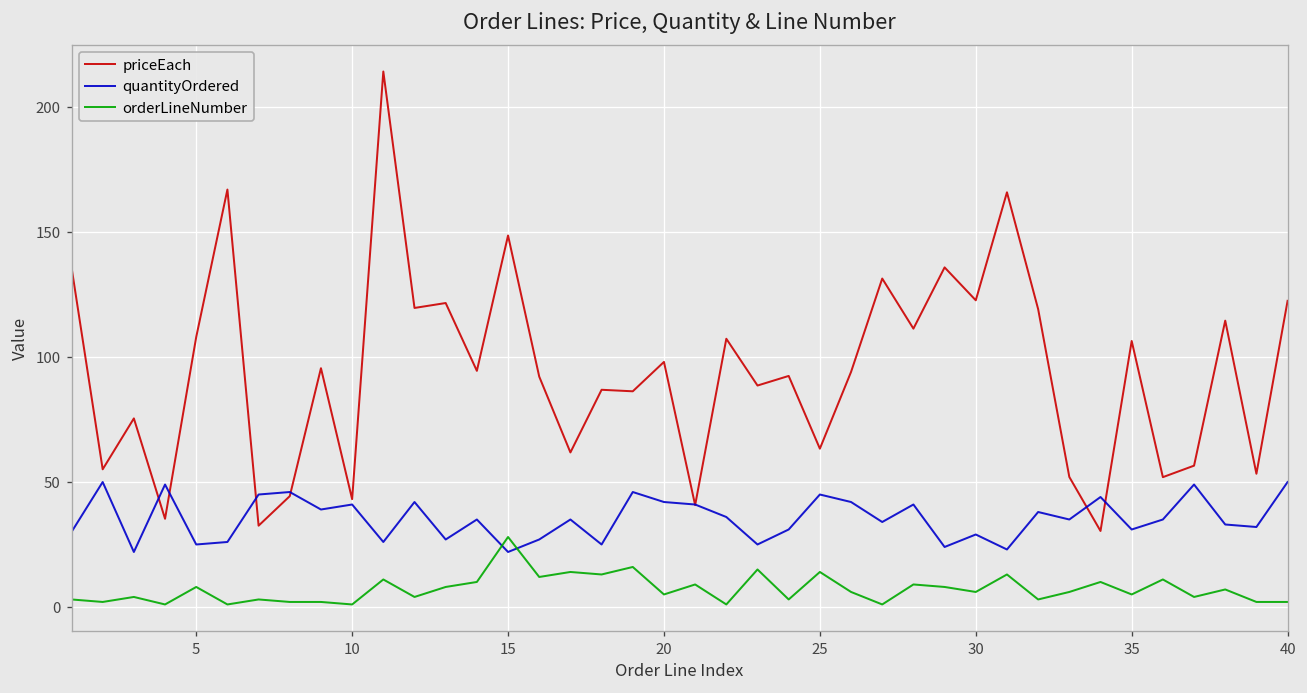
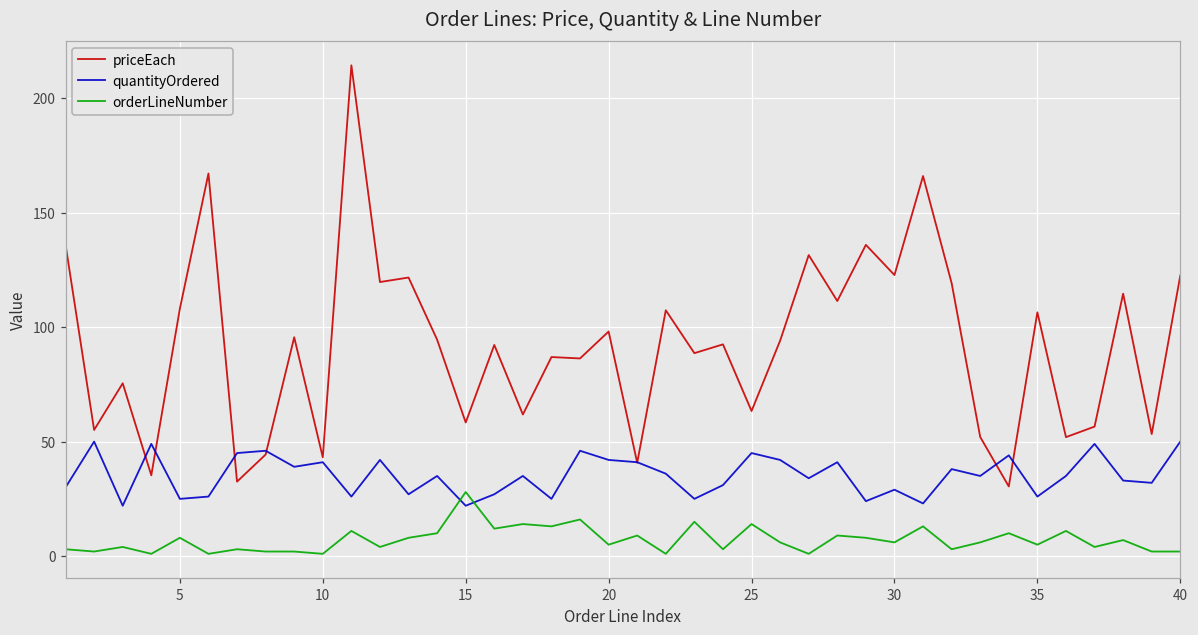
  {
    "priceEach": {
      "5": 108,
      "10": 43,
-     "15": 149,
+     "15": 58,
      "20": 98,
      "25": 63,
      "30": 123,
      "35": 106,
      "40": 123
    },
    "quantityOrdered": {
      "5": 25,
      "10": 41,
      "15": 22,
      "20": 42,
      "25": 45,
      "30": 29,
-     "35": 31,
+     "35": 26,
      "40": 50
    },
    "orderLineNumber": {
      "5": 8,
      "10": 1,
      "15": 28,
      "20": 5,
      "25": 14,
      "30": 6,
      "35": 5,
      "40": 2
    }
  }
